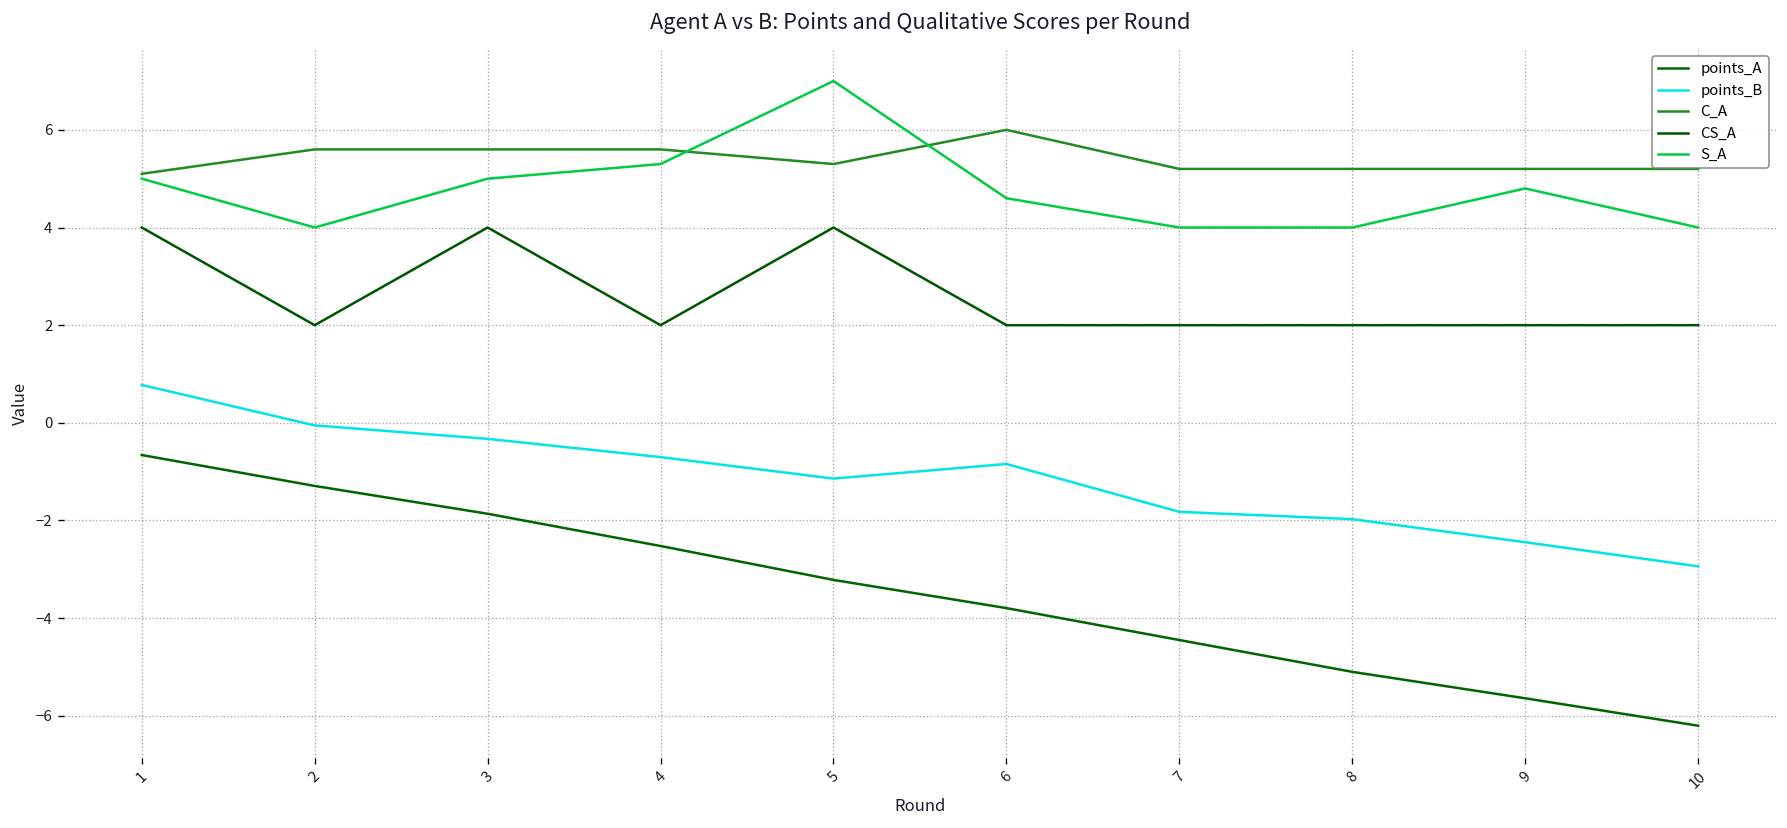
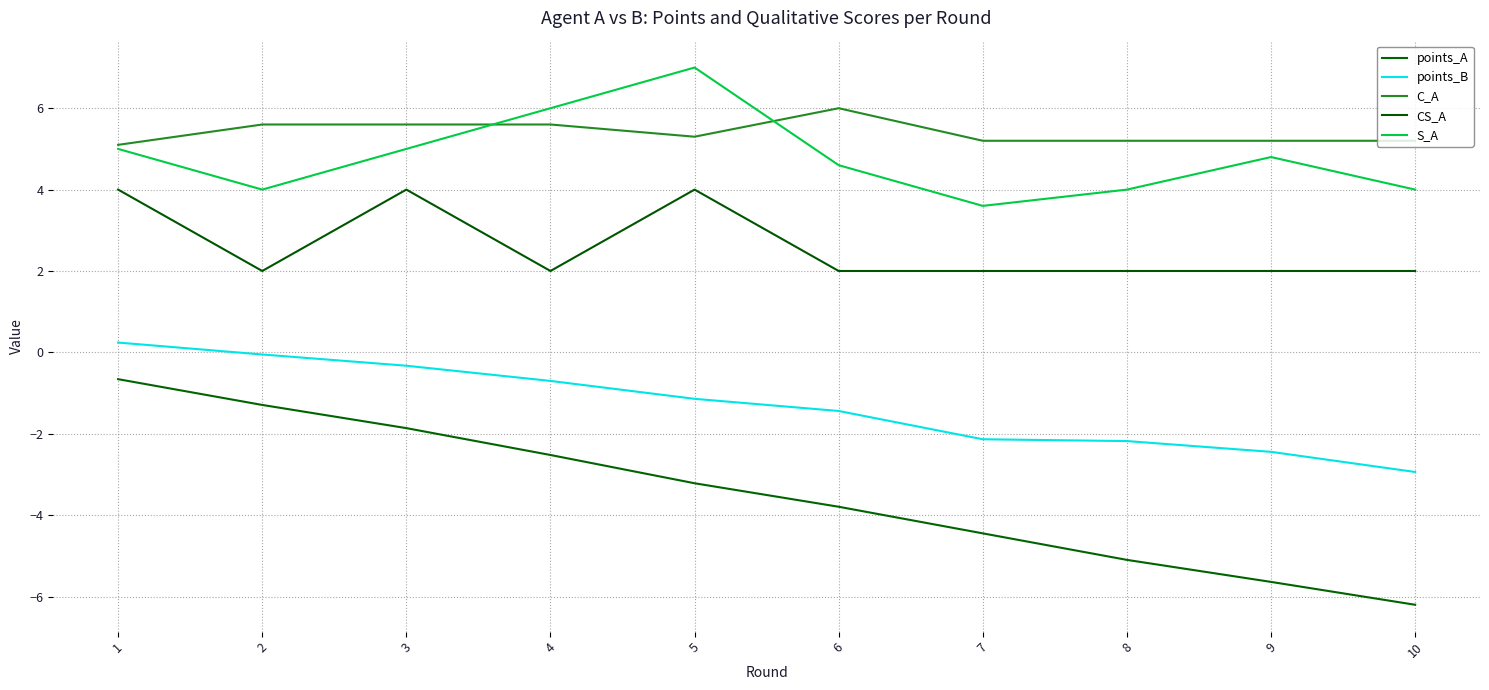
  {
    "points_B": {
-     "1": 0.8,
+     "1": 0.2,
      "2": -0.1,
      "3": -0.3,
      "4": -0.7,
      "5": -1.1,
-     "6": -0.8,
-     "7": -1.8,
-     "8": -2.0,
+     "6": -1.4,
+     "7": -2.1,
+     "8": -2.2,
      "9": -2.4,
      "10": -2.9
    },
    "C_A": {
      "1": 5.1,
      "2": 5.6,
      "3": 5.6,
      "4": 5.6,
      "5": 5.3,
      "6": 6.0,
      "7": 5.2,
      "8": 5.2,
      "9": 5.2
    },
    "S_A": {
      "1": 5.0,
      "2": 4.0,
      "3": 5.0,
-     "4": 5.3,
+     "4": 6.0,
      "5": 7.0,
      "6": 4.6,
-     "7": 4.0,
+     "7": 3.6,
      "8": 4.0,
      "9": 4.8,
      "10": 4.0
    }
  }
